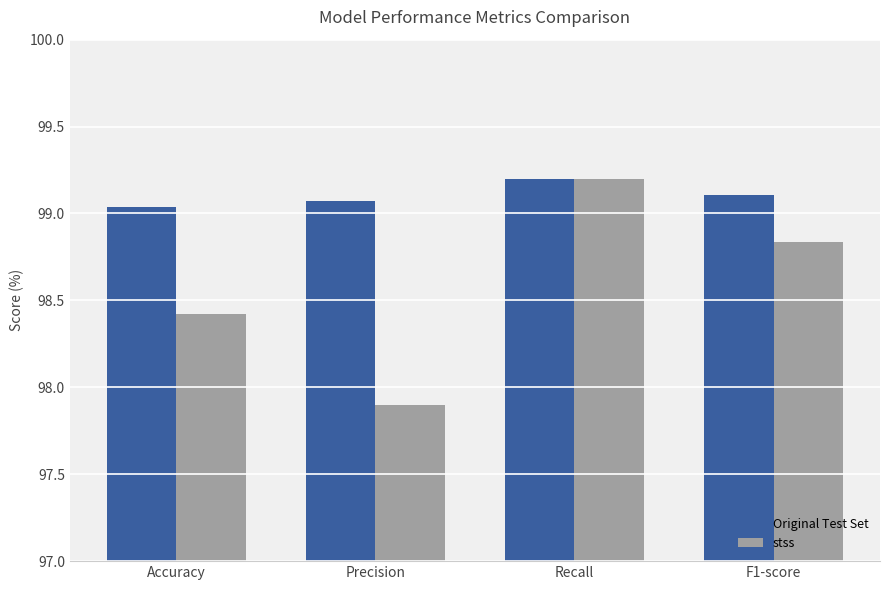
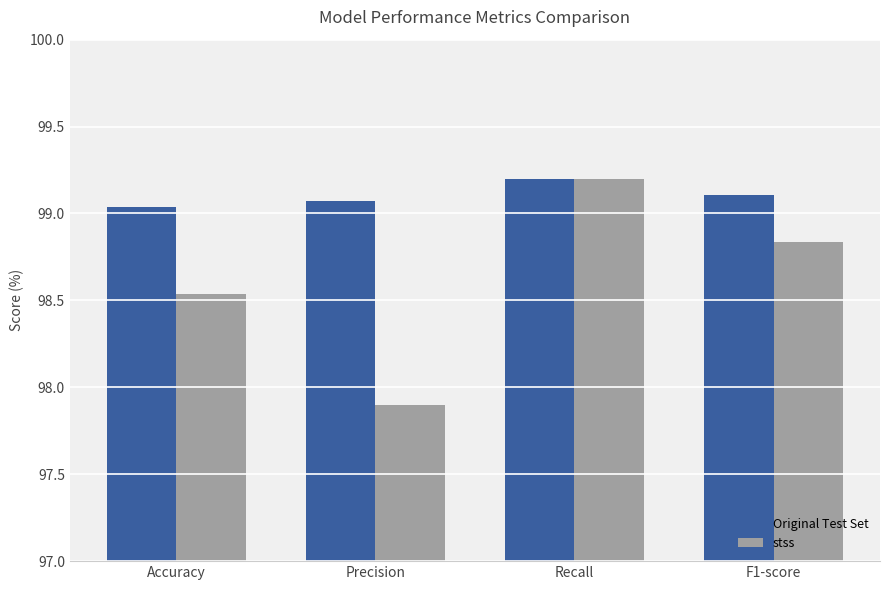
  {
    "Original Test Set": {
      "Accuracy": 99.04,
      "Precision": 99.07,
      "Recall": 99.20,
      "F1-score": 99.11
    },
    "stss": {
-     "Accuracy": 98.42,
+     "Accuracy": 98.54,
      "Precision": 97.90,
      "Recall": 99.20,
      "F1-score": 98.83
    }
  }
